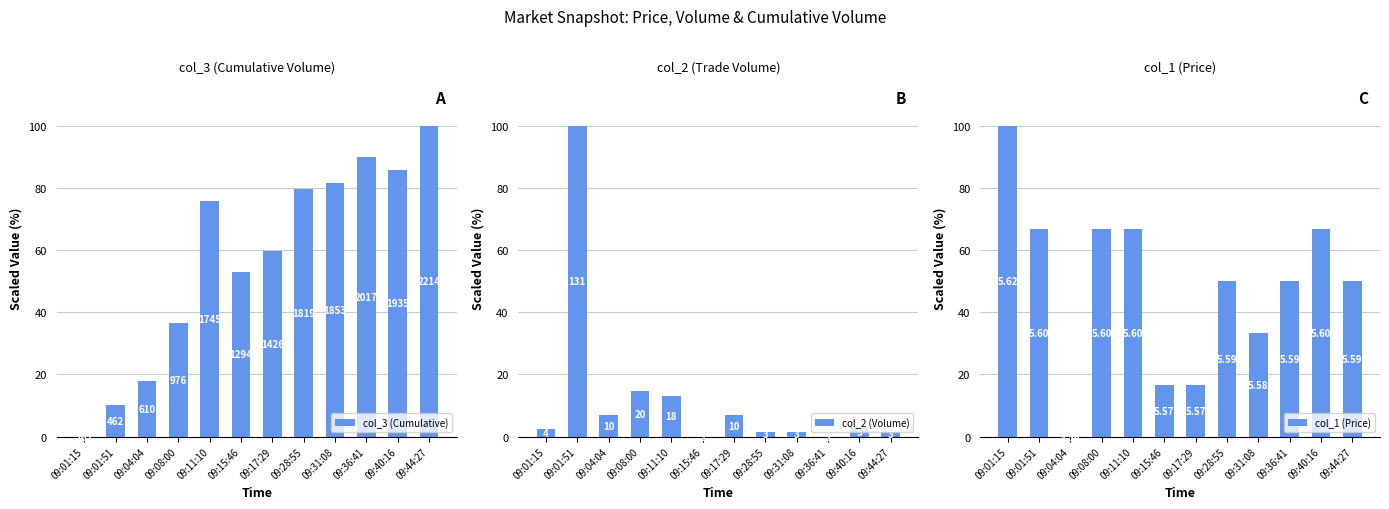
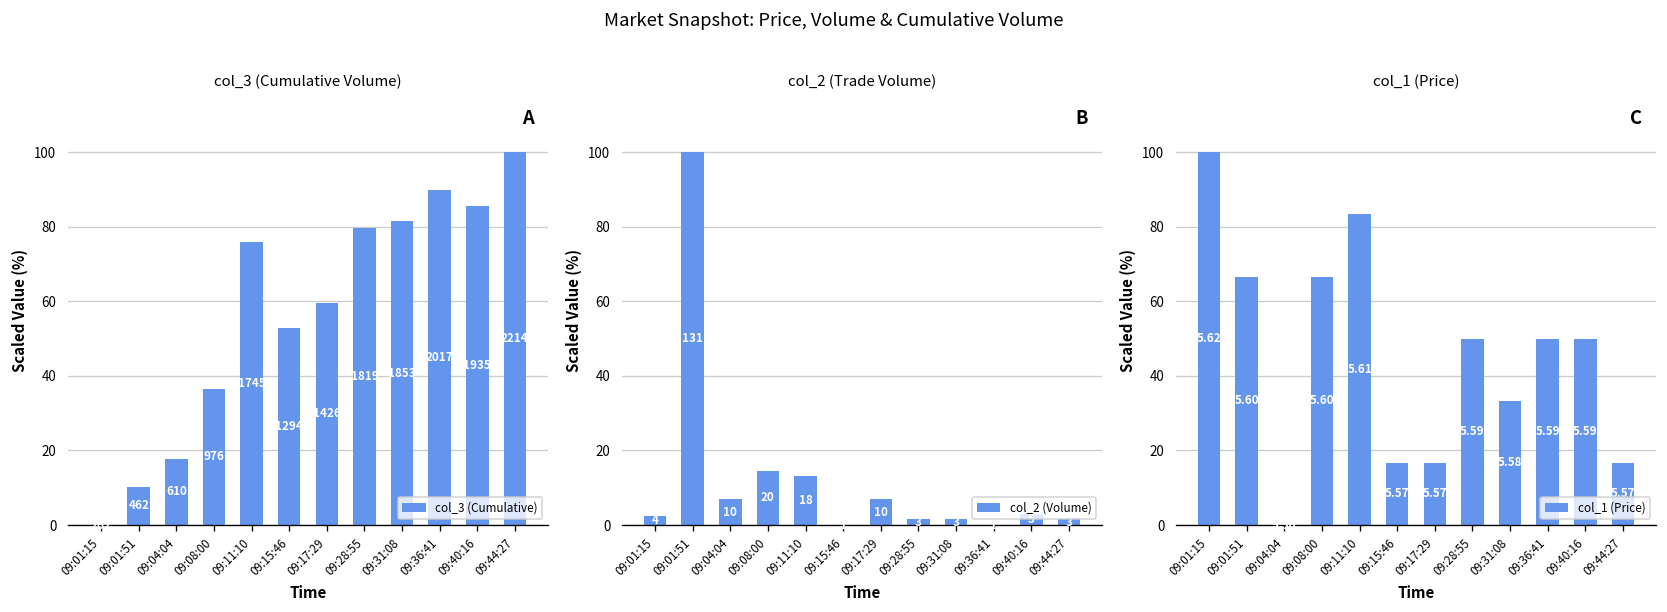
  {
    "col_3 (Cumulative Volume)": {
      "09:01:15": 0
    },
    "col_2 (Trade Volume)": {
      "09:15:46": 0,
      "09:28:55": 2,
      "09:31:08": 2,
      "09:36:41": 0
    },
    "col_1 (Price)": {
-     "09:11:10": 5.60,
-     "09:40:16": 5.60,
-     "09:44:27": 50
+     "09:11:10": 5.61,
+     "09:40:16": 5.59,
+     "09:44:27": 17
    }
  }
